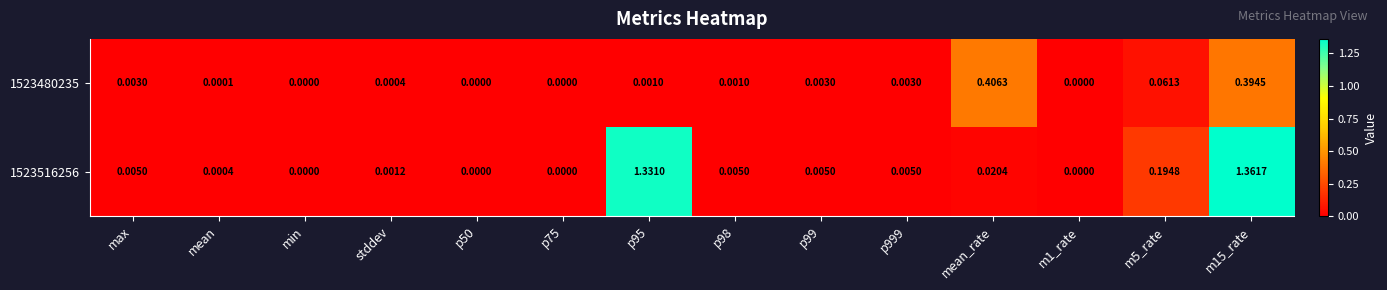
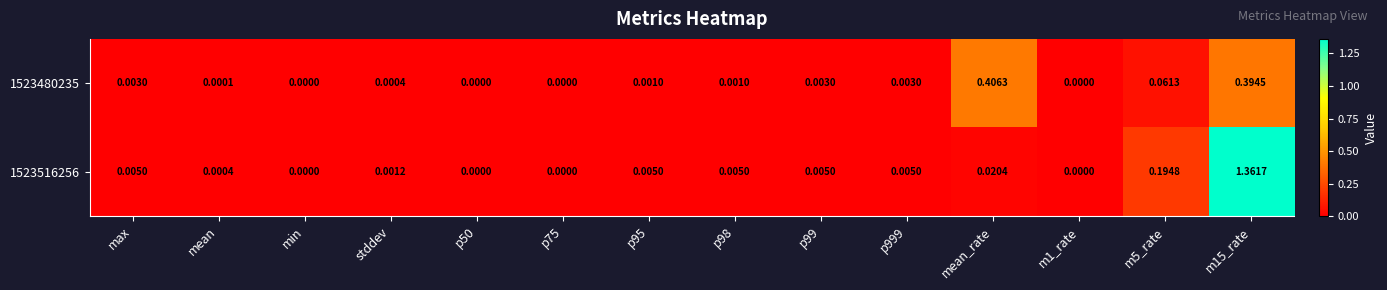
  {
    "1523480235": {
      "max": 0.0030,
      "mean": 0.0001,
      "min": 0.0000,
      "stddev": 0.0004,
      "p50": 0.0000,
      "p75": 0.0000,
      "p95": 0.0010,
      "p98": 0.0010,
      "p99": 0.0030,
      "p999": 0.0030,
      "mean_rate": 0.4063,
      "m1_rate": 0.0000,
      "m5_rate": 0.0613,
      "m15_rate": 0.3945
    },
    "1523516256": {
      "max": 0.0050,
      "mean": 0.0004,
      "min": 0.0000,
      "stddev": 0.0012,
      "p50": 0.0000,
      "p75": 0.0000,
-     "p95": 1.3310,
+     "p95": 0.0050,
      "p98": 0.0050,
      "p99": 0.0050,
      "p999": 0.0050,
      "mean_rate": 0.0204,
      "m1_rate": 0.0000,
      "m5_rate": 0.1948,
      "m15_rate": 1.3617
    }
  }
